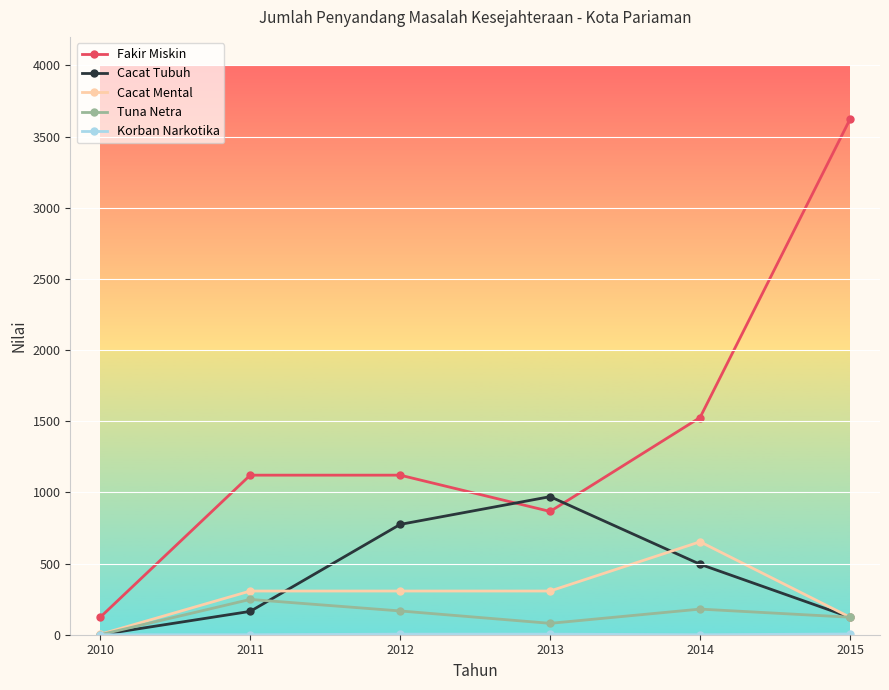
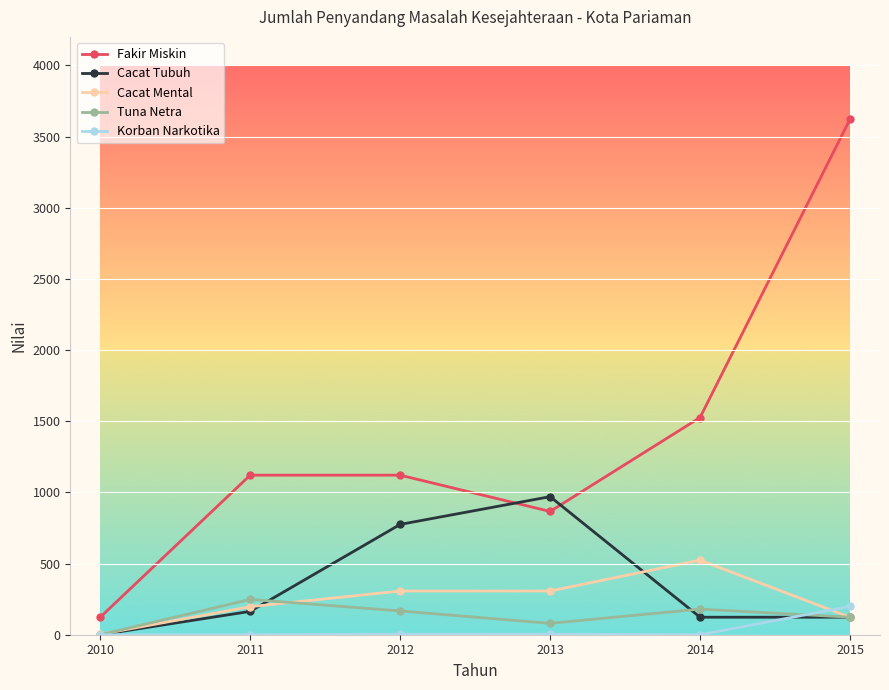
  {
    "Fakir Miskin": {
      "2010": 120,
      "2011": 1120,
      "2012": 1120,
      "2013": 870,
      "2014": 1530,
      "2015": 3620
    },
    "Cacat Tubuh": {
      "2011": 160,
      "2012": 780,
      "2013": 970,
-     "2014": 500
+     "2014": 120
    },
    "Cacat Mental": {
-     "2011": 310,
+     "2011": 200,
      "2012": 310,
      "2013": 310,
-     "2014": 650
+     "2014": 520
    },
    "Tuna Netra": {
      "2011": 250,
      "2012": 170,
      "2013": 80,
      "2014": 180
    },
    "Korban Narkotika": {
      "2011": 0,
      "2012": 0,
      "2013": 0,
      "2014": 0,
-     "2015": 10
+     "2015": 200
    }
  }
